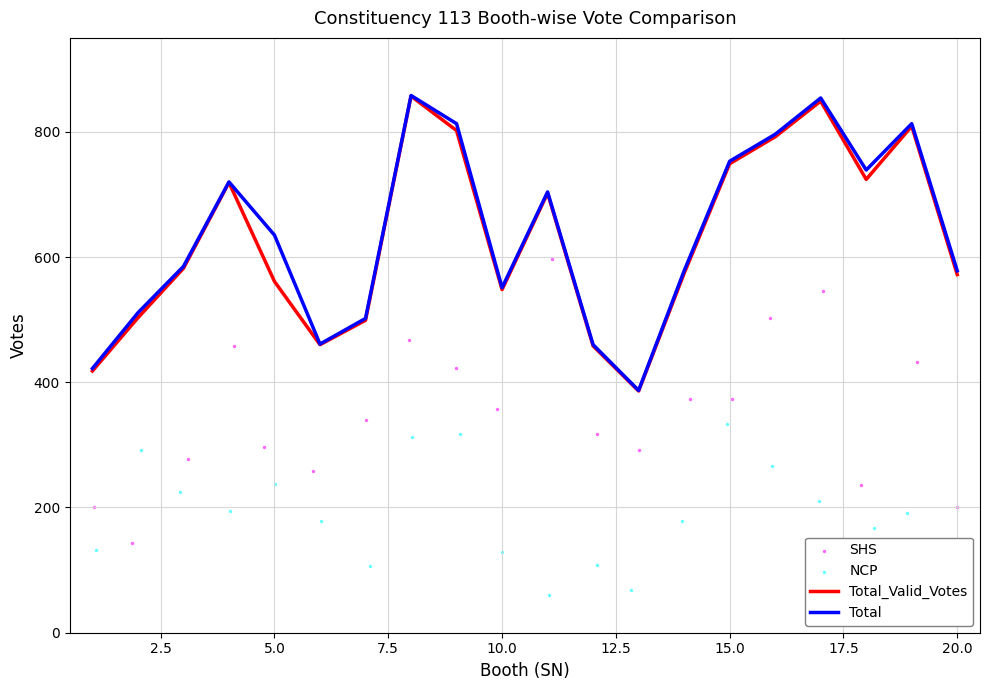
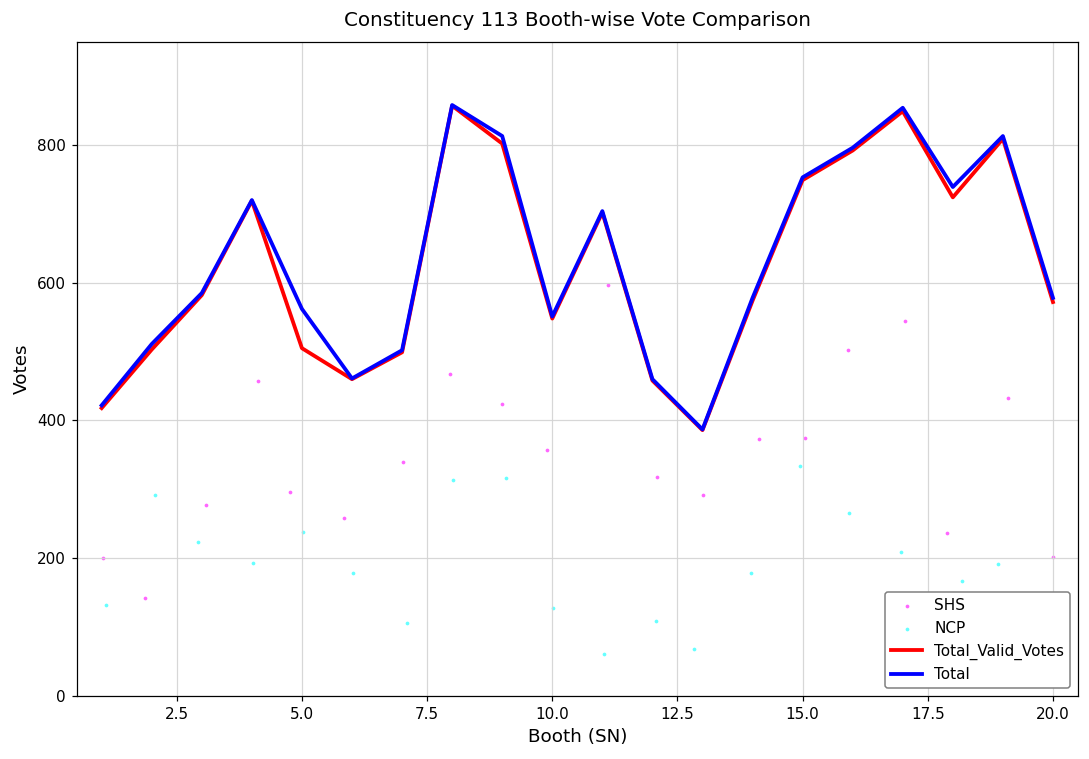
  {
    "Total_Valid_Votes": {
-     "5.0": 560,
+     "5.0": 510,
      "20.0": 570
    },
    "Total": {
-     "5.0": 640,
+     "5.0": 560,
      "20.0": 580
    }
  }
